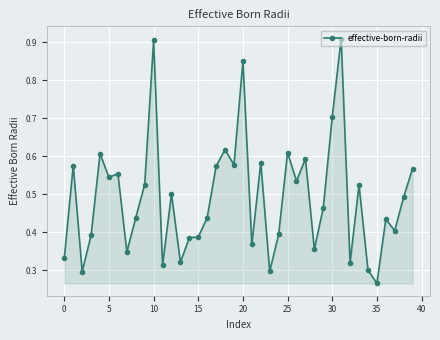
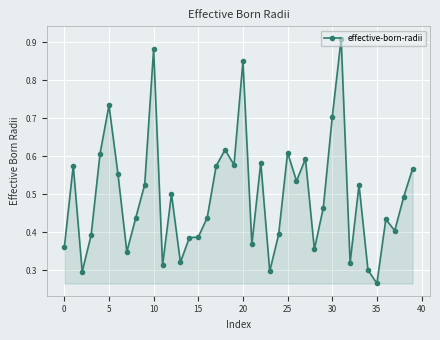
  {
-   "0": 0.33,
-   "5": 0.54,
-   "10": 0.90,
+   "0": 0.36,
+   "5": 0.73,
+   "10": 0.88,
    "15": 0.39,
    "20": 0.85,
    "25": 0.61,
    "30": 0.70,
    "35": 0.26
  }
